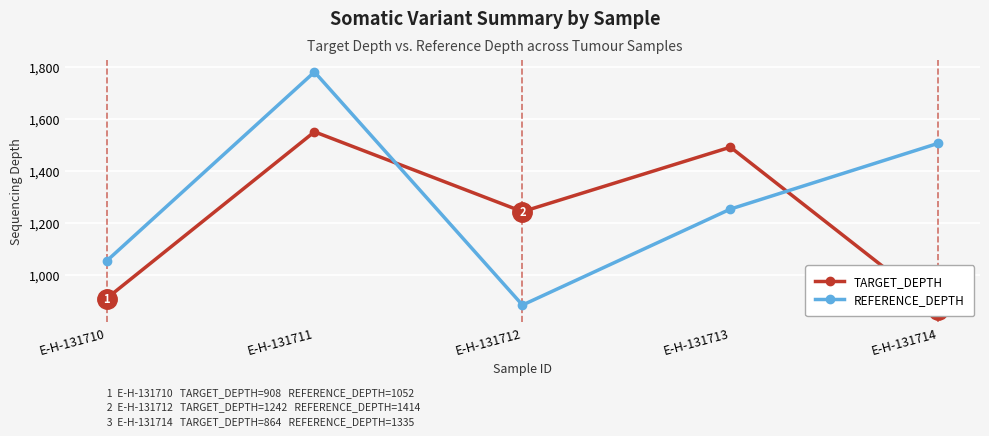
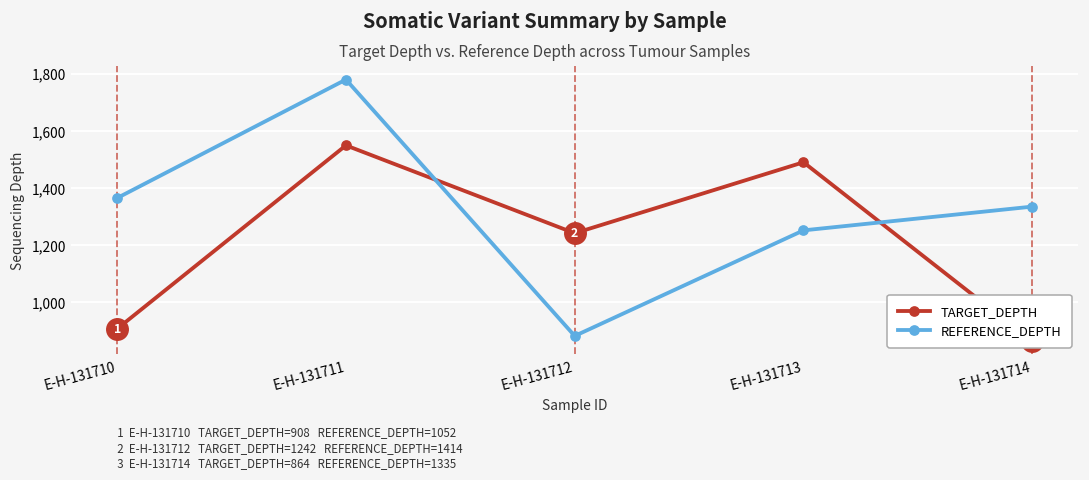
  {
    "REFERENCE_DEPTH": {
-     "E-H-131710": "1,050",
+     "E-H-131710": "1,370",
      "E-H-131711": "1,780",
      "E-H-131712": "880",
      "E-H-131713": "1,250",
-     "E-H-131714": "1,510"
+     "E-H-131714": "1,340"
    }
  }
